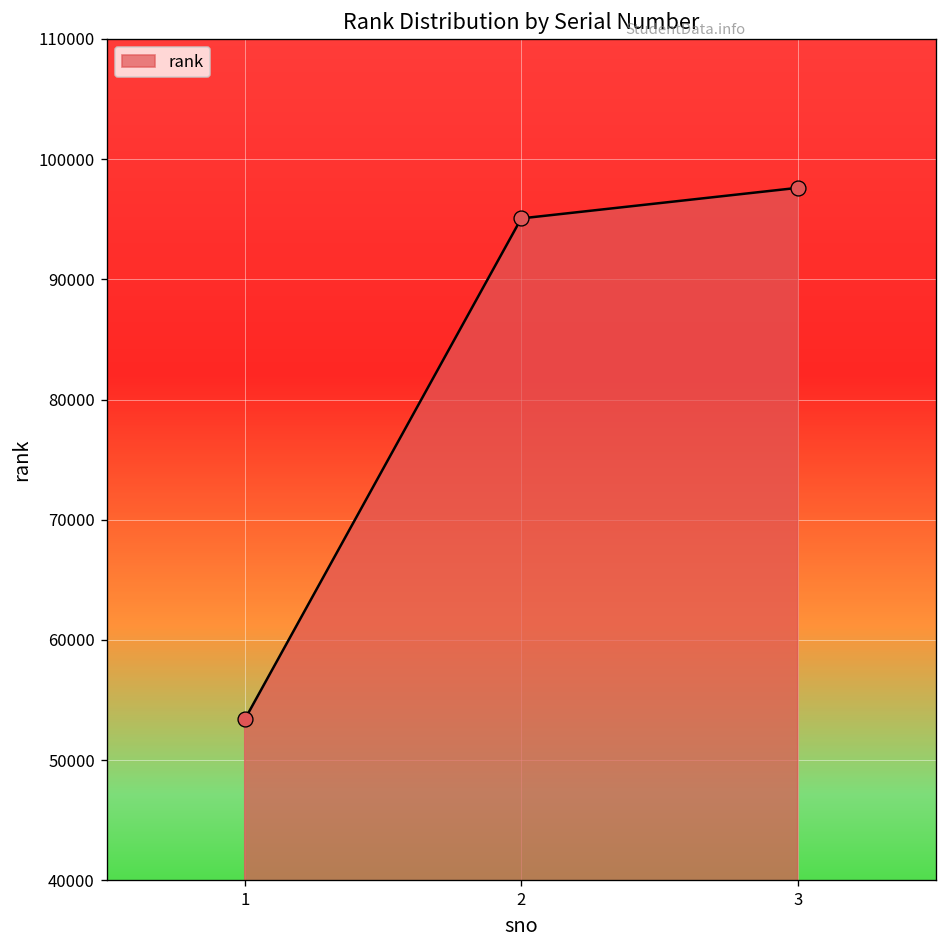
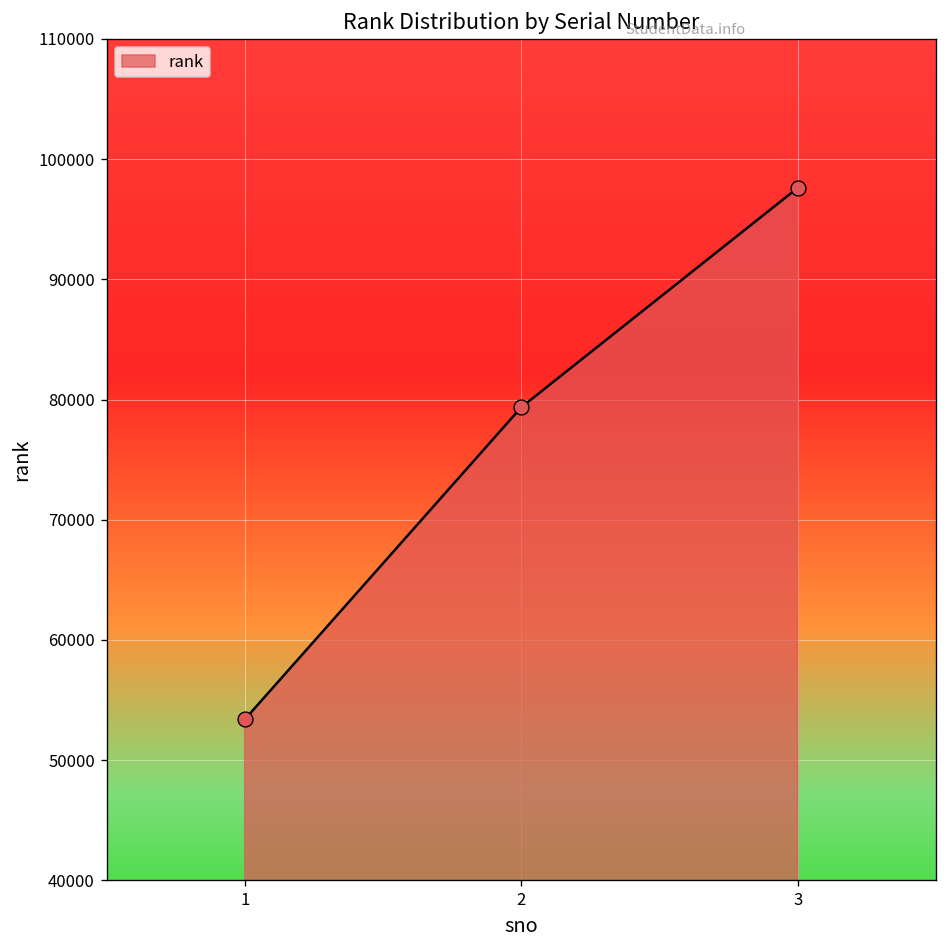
  {
    "1": 53400,
-   "2": 95100,
+   "2": 79400,
    "3": 97600
  }
